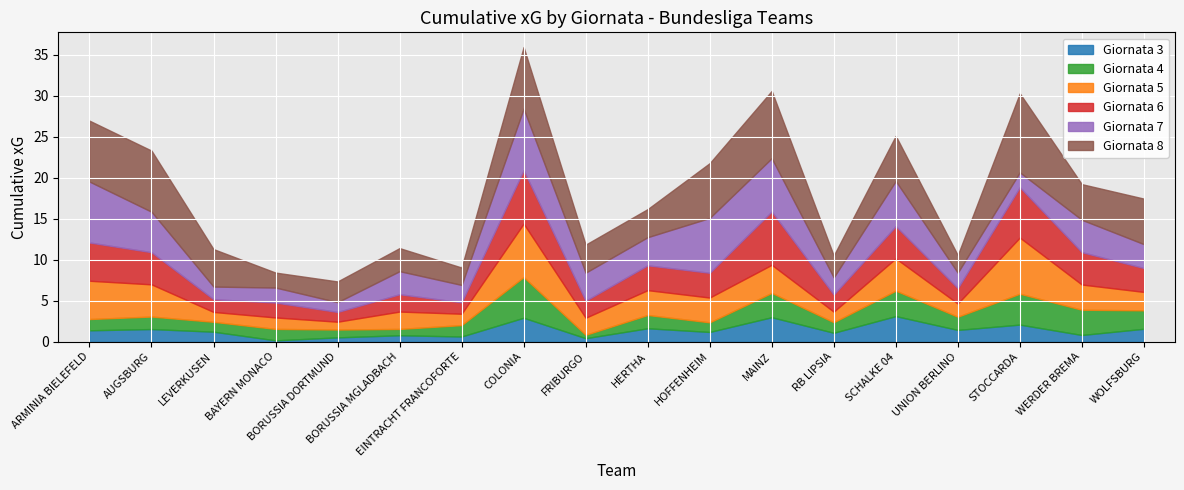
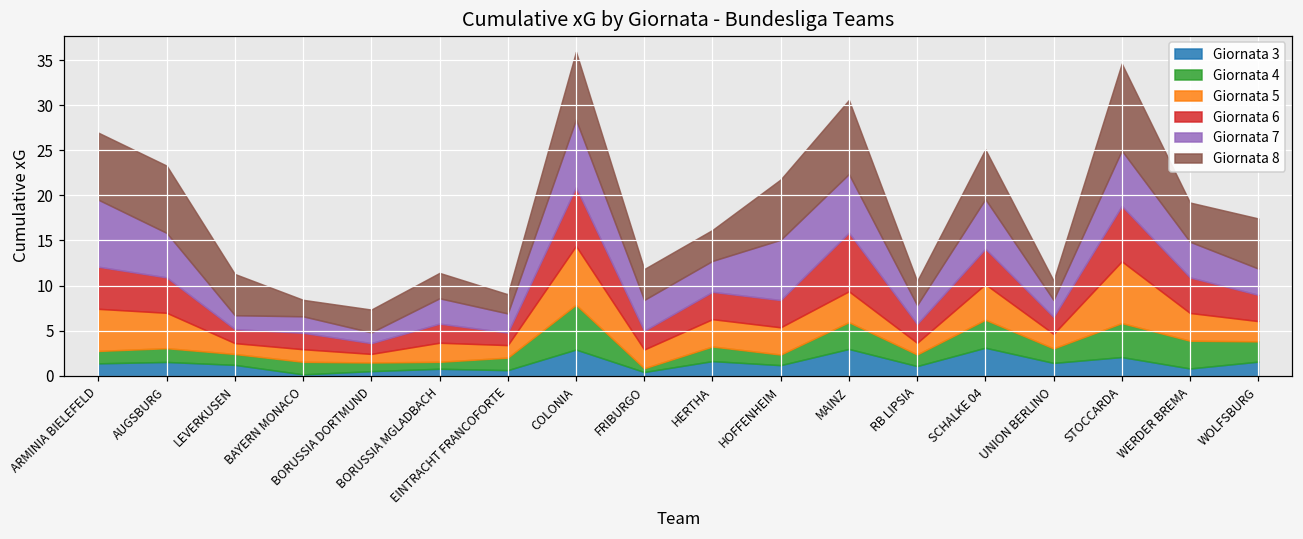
  {
    "Giornata 3": {
      "ARMINIA BIELEFELD": 1,
      "AUGSBURG": 2,
      "LEVERKUSEN": 1,
      "BORUSSIA DORTMUND": 1,
      "BORUSSIA MGLADBACH": 1,
      "EINTRACHT FRANCOFORTE": 1,
      "COLONIA": 3,
      "FRIBURGO": 0,
      "HERTHA": 2,
      "HOFFENHEIM": 1,
      "MAINZ": 3,
      "RB LIPSIA": 1,
      "SCHALKE 04": 3,
      "UNION BERLINO": 1,
      "STOCCARDA": 2,
      "WERDER BREMA": 1,
      "WOLFSBURG": 2
    },
    "Giornata 4": {
      "ARMINIA BIELEFELD": 1,
      "AUGSBURG": 2,
      "LEVERKUSEN": 1,
      "BAYERN MONACO": 1,
      "BORUSSIA DORTMUND": 1,
      "BORUSSIA MGLADBACH": 1,
      "EINTRACHT FRANCOFORTE": 1,
      "COLONIA": 5,
      "FRIBURGO": 0,
      "HERTHA": 2,
      "HOFFENHEIM": 1,
      "MAINZ": 3,
      "RB LIPSIA": 1,
      "SCHALKE 04": 3,
      "UNION BERLINO": 2,
      "STOCCARDA": 4,
      "WERDER BREMA": 3,
      "WOLFSBURG": 2
    },
    "Giornata 5": {
      "ARMINIA BIELEFELD": 5,
      "AUGSBURG": 4,
      "LEVERKUSEN": 1,
      "BAYERN MONACO": 1,
      "BORUSSIA DORTMUND": 1,
      "BORUSSIA MGLADBACH": 2,
      "EINTRACHT FRANCOFORTE": 1,
      "COLONIA": 7,
      "FRIBURGO": 2,
      "HERTHA": 3,
      "HOFFENHEIM": 3,
      "MAINZ": 3,
      "RB LIPSIA": 1,
      "SCHALKE 04": 4,
      "UNION BERLINO": 2,
      "STOCCARDA": 7,
      "WERDER BREMA": 3,
      "WOLFSBURG": 2
    },
    "Giornata 6": {
      "ARMINIA BIELEFELD": 5,
      "AUGSBURG": 4,
      "LEVERKUSEN": 2,
      "BAYERN MONACO": 2,
      "BORUSSIA DORTMUND": 1,
      "BORUSSIA MGLADBACH": 2,
      "EINTRACHT FRANCOFORTE": 1,
      "COLONIA": 7,
      "FRIBURGO": 2,
      "HERTHA": 3,
      "HOFFENHEIM": 3,
      "MAINZ": 6,
      "RB LIPSIA": 2,
      "SCHALKE 04": 4,
      "UNION BERLINO": 2,
      "STOCCARDA": 6,
      "WERDER BREMA": 4,
      "WOLFSBURG": 3
    },
    "Giornata 7": {
      "ARMINIA BIELEFELD": 7,
      "AUGSBURG": 5,
      "LEVERKUSEN": 2,
      "BAYERN MONACO": 2,
      "BORUSSIA DORTMUND": 1,
      "BORUSSIA MGLADBACH": 3,
      "EINTRACHT FRANCOFORTE": 2,
      "COLONIA": 8,
      "FRIBURGO": 3,
      "HERTHA": 3,
      "HOFFENHEIM": 7,
      "MAINZ": 6,
      "RB LIPSIA": 2,
      "SCHALKE 04": 6,
      "UNION BERLINO": 2,
-     "STOCCARDA": 2,
+     "STOCCARDA": 6,
      "WERDER BREMA": 4,
      "WOLFSBURG": 3
    },
    "Giornata 8": {
      "ARMINIA BIELEFELD": 7,
      "AUGSBURG": 7,
      "LEVERKUSEN": 5,
      "BAYERN MONACO": 2,
      "BORUSSIA DORTMUND": 3,
      "BORUSSIA MGLADBACH": 3,
      "EINTRACHT FRANCOFORTE": 2,
      "COLONIA": 8,
      "FRIBURGO": 3,
      "HERTHA": 3,
      "HOFFENHEIM": 7,
      "MAINZ": 8,
      "RB LIPSIA": 3,
      "SCHALKE 04": 6,
      "UNION BERLINO": 2,
      "STOCCARDA": 10,
      "WERDER BREMA": 4,
      "WOLFSBURG": 6
    }
  }
